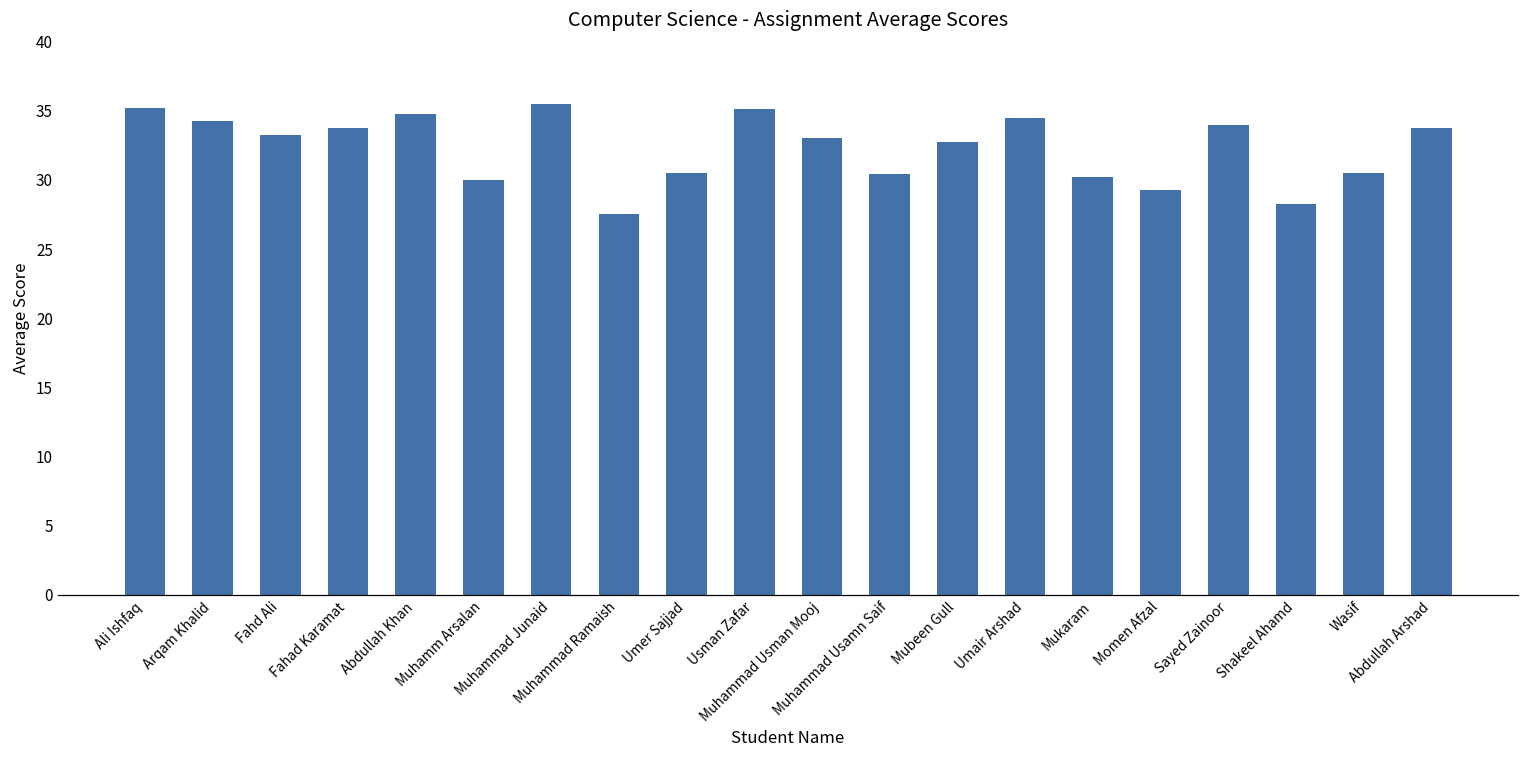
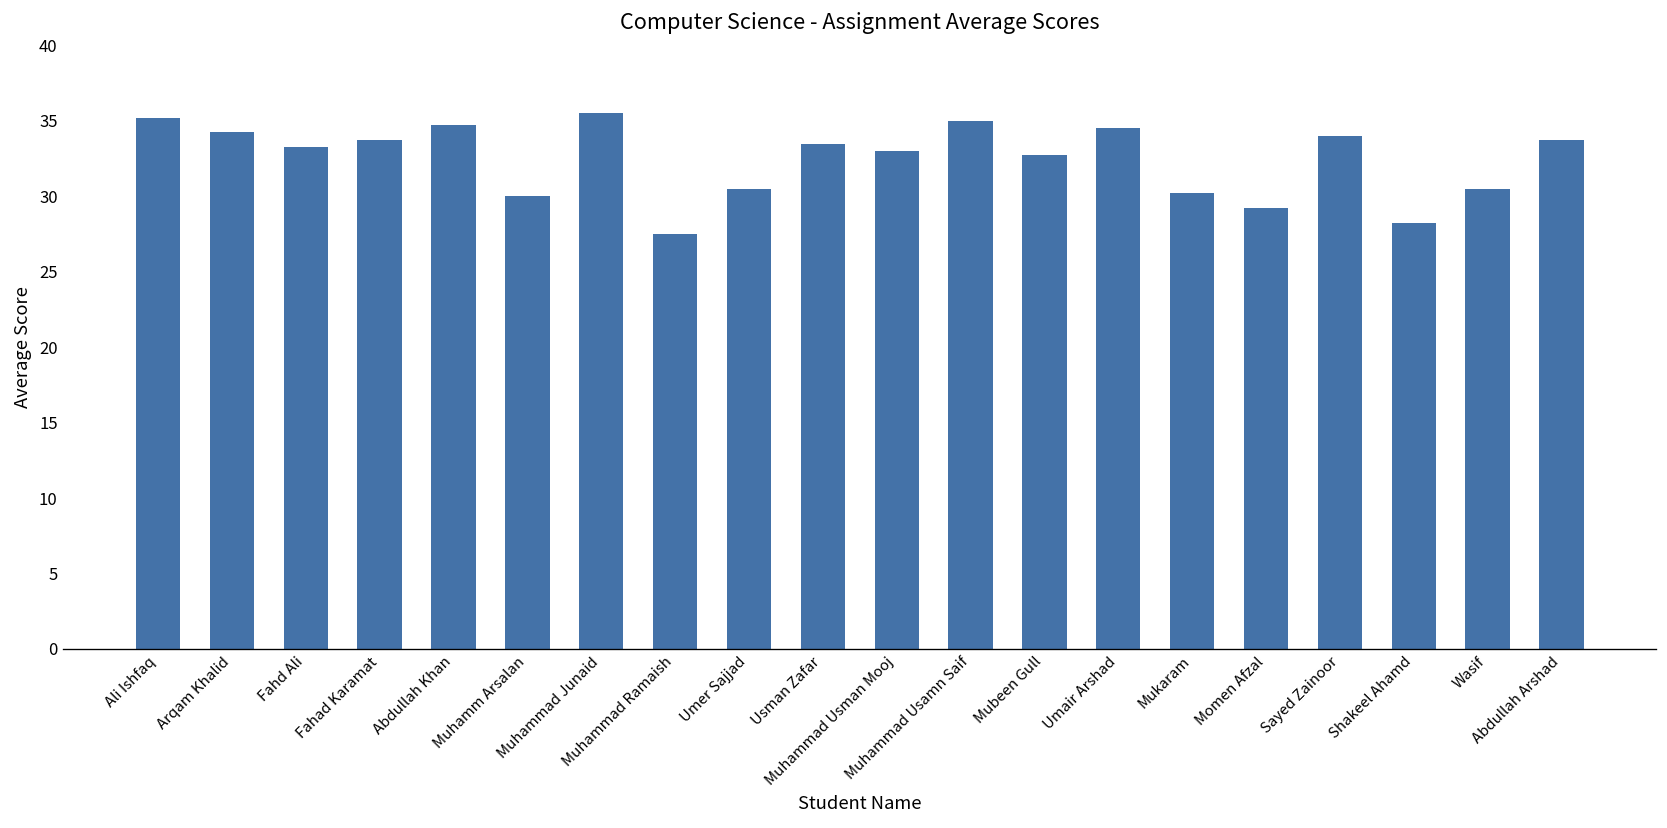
  {
    "Ali Ishfaq": 35.2,
    "Arqam Khalid": 34.3,
    "Fahd Ali": 33.3,
    "Fahad Karamat": 33.8,
    "Abdullah Khan": 34.8,
    "Muhamm Arsalan": 30.0,
    "Muhammad Junaid": 35.5,
    "Muhammad Ramaish": 27.5,
    "Umer Sajjad": 30.5,
-   "Usman Zafar": 35.1,
+   "Usman Zafar": 33.5,
    "Muhammad Usman Mooj": 33.0,
-   "Muhammad Usamn Saif": 30.4,
+   "Muhammad Usamn Saif": 35.0,
    "Mubeen Gull": 32.8,
    "Umair Arshad": 34.5,
    "Mukaram": 30.3,
    "Momen Afzal": 29.3,
    "Sayed Zainoor": 34.0,
    "Shakeel Ahamd": 28.3,
    "Wasif": 30.5,
    "Abdullah Arshad": 33.8
  }
